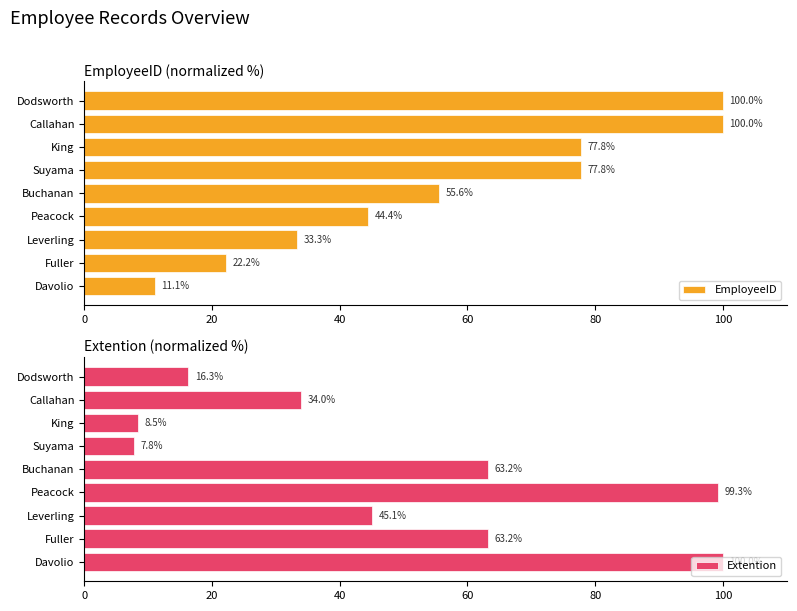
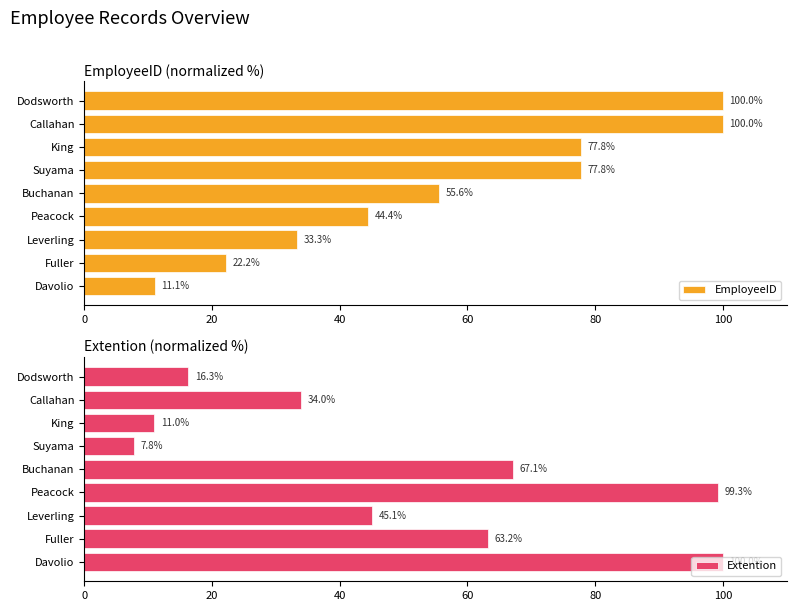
  {
    "EmployeeID (normalized %)": {
      "Dodsworth": "100.0%",
      "Callahan": "100.0%",
      "King": "77.8%",
      "Suyama": "77.8%",
      "Buchanan": "55.6%",
      "Peacock": "44.4%",
      "Leverling": "33.3%",
      "Fuller": "22.2%",
      "Davolio": "11.1%"
    },
    "Extention (normalized %)": {
      "Dodsworth": "16.3%",
      "Callahan": "34.0%",
-     "King": "8.5%",
+     "King": "11.0%",
      "Suyama": "7.8%",
-     "Buchanan": "63.2%",
+     "Buchanan": "67.1%",
      "Peacock": "99.3%",
      "Leverling": "45.1%",
      "Fuller": "63.2%"
    }
  }
